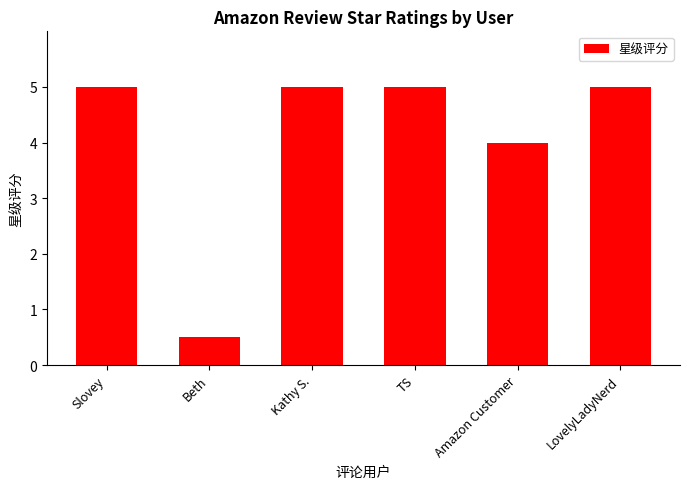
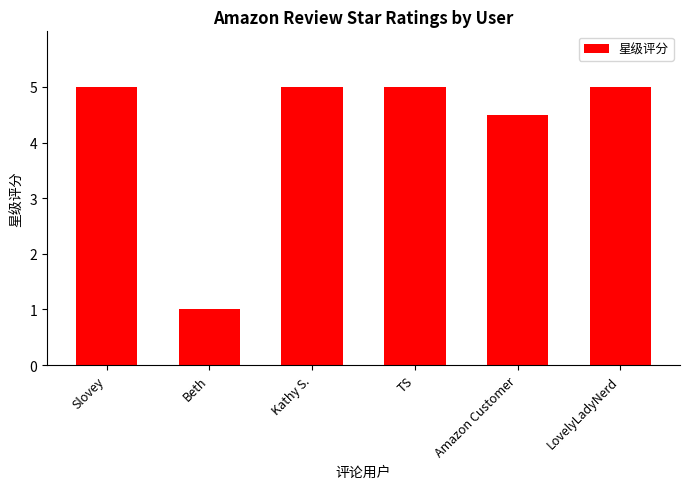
  {
    "Slovey": 5.0,
-   "Beth": 0.5,
+   "Beth": 1.0,
    "Kathy S.": 5.0,
    "TS": 5.0,
-   "Amazon Customer": 4.0,
+   "Amazon Customer": 4.5,
    "LovelyLadyNerd": 5.0
  }
